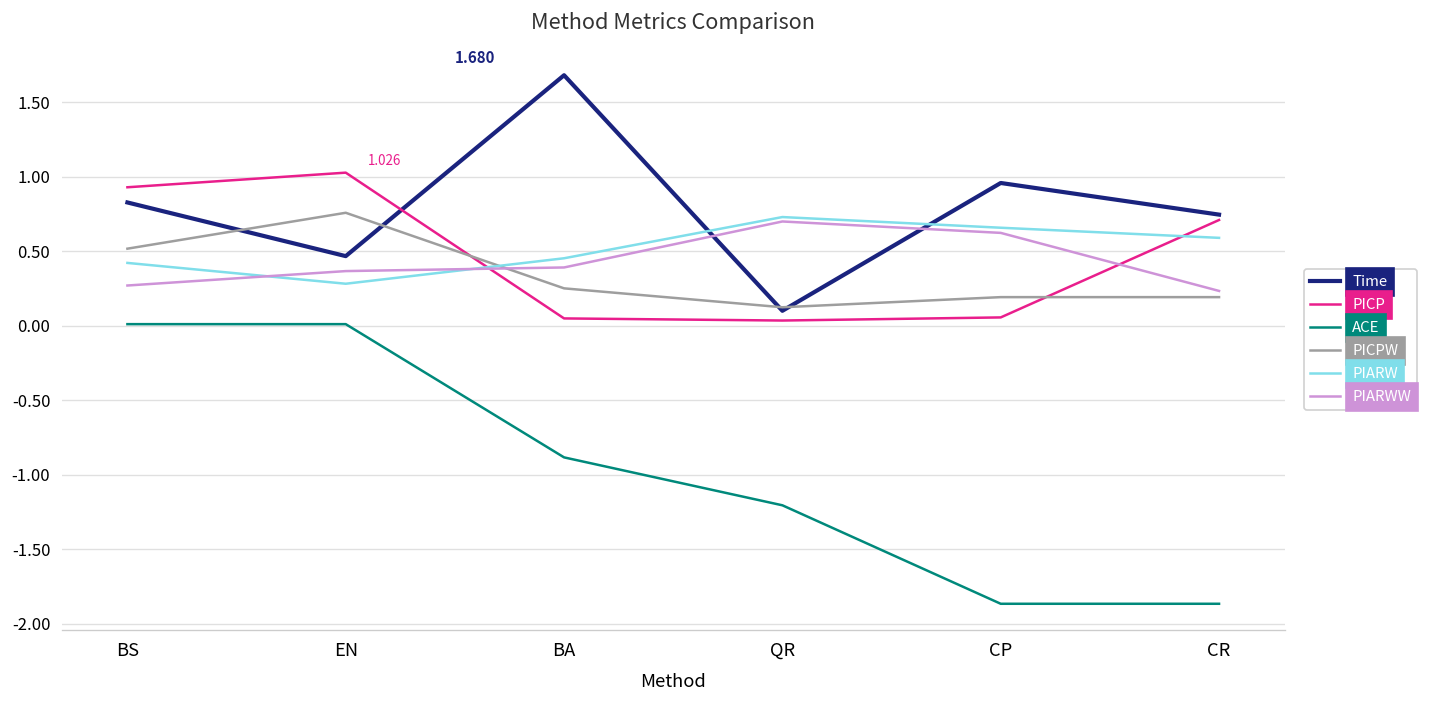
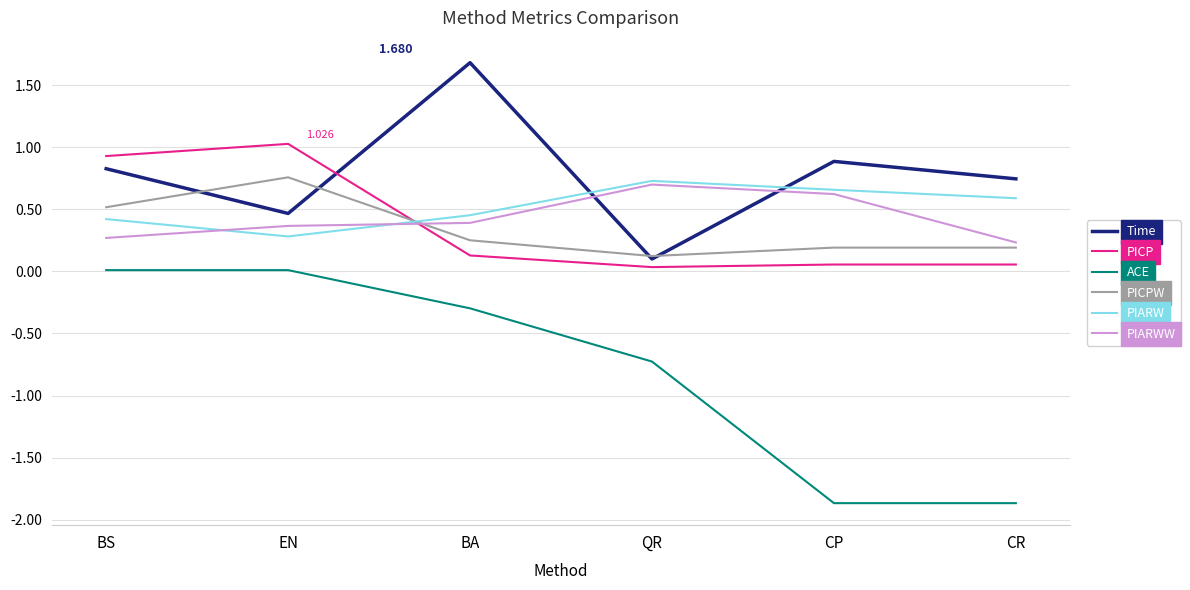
  {
    "Time": {
      "BS": 0.83,
      "EN": 0.47,
      "BA": 1.68,
      "QR": 0.10,
-     "CP": 0.96,
+     "CP": 0.89,
      "CR": 0.74
    },
    "PICP": {
      "BS": 0.93,
-     "BA": 0.05,
+     "BA": 0.13,
      "QR": 0.03,
      "CP": 0.06,
-     "CR": 0.71
+     "CR": 0.06
    },
    "ACE": {
      "BS": 0.01,
      "EN": 0.01,
-     "BA": -0.88,
-     "QR": -1.21,
+     "BA": -0.30,
+     "QR": -0.73,
      "CP": -1.87,
      "CR": -1.87
    },
    "PICPW": {
      "BS": 0.52,
      "EN": 0.76,
      "BA": 0.25,
      "QR": 0.12,
      "CP": 0.19,
      "CR": 0.19
    },
    "PIARW": {
      "BS": 0.42,
      "EN": 0.28,
      "BA": 0.45,
      "QR": 0.73,
      "CP": 0.66,
      "CR": 0.59
    },
    "PIARWW": {
      "BS": 0.27,
      "EN": 0.37,
      "BA": 0.39,
      "QR": 0.70,
      "CP": 0.62,
      "CR": 0.23
    }
  }
